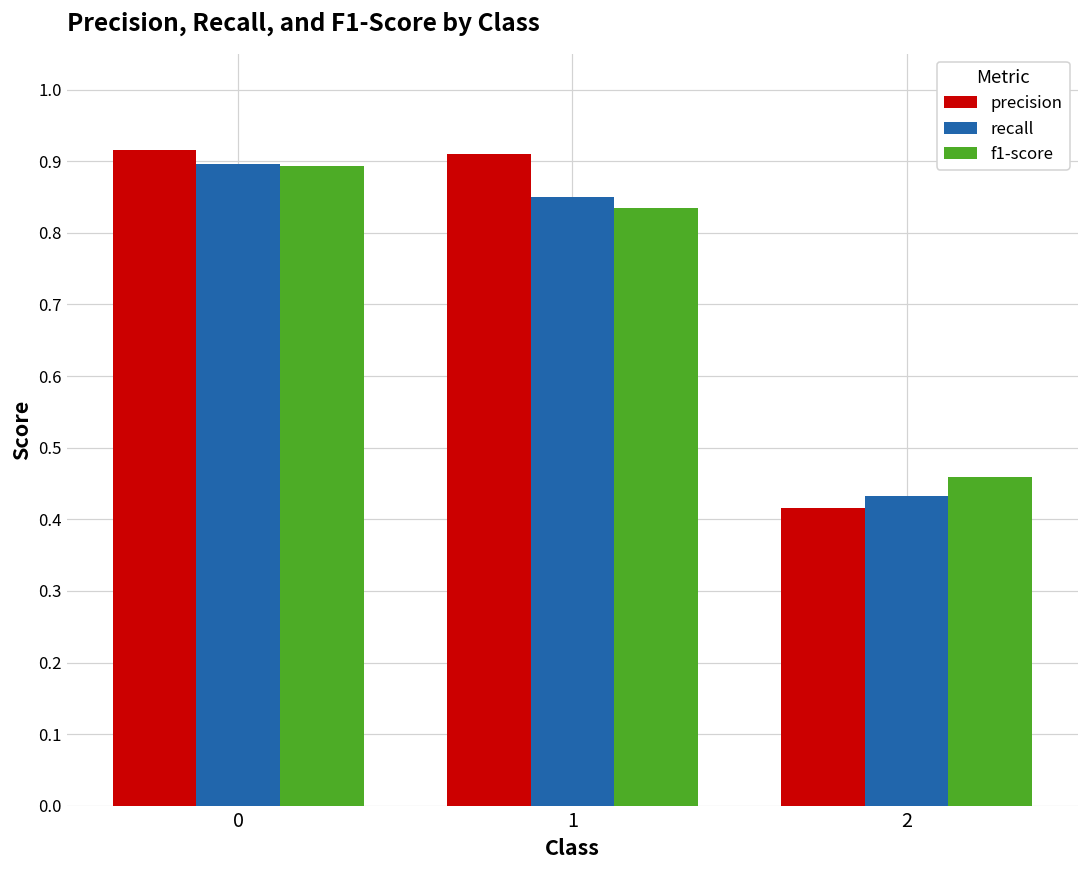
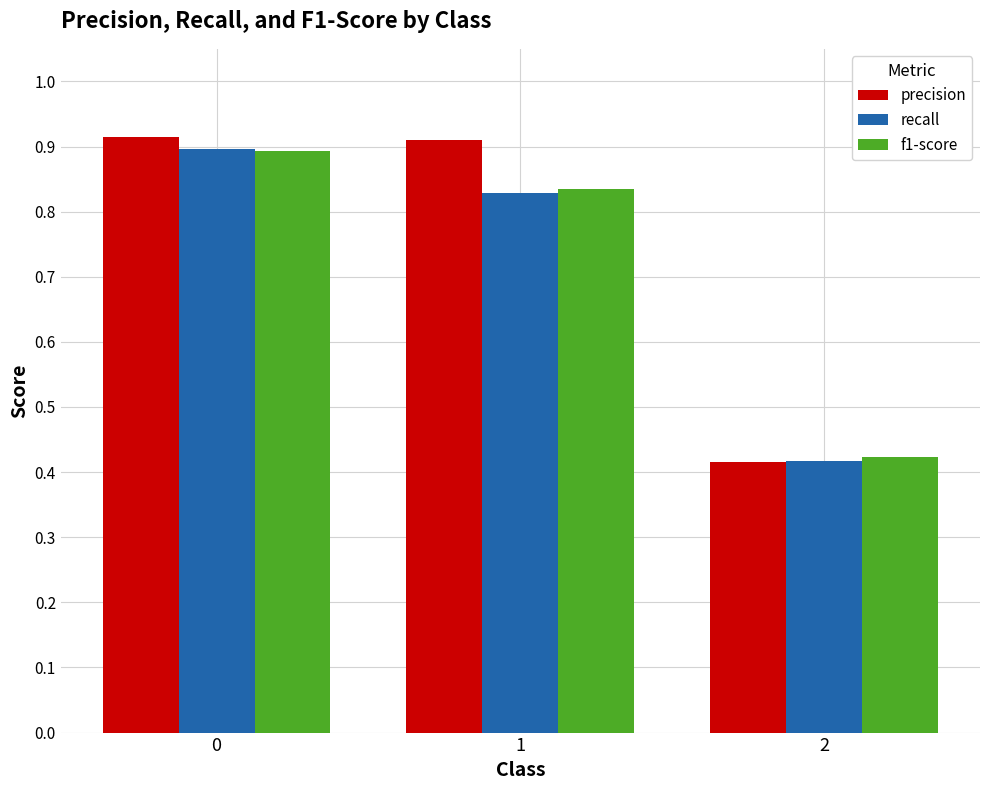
  {
    "precision": {
      "0": 0.92,
      "1": 0.91,
      "2": 0.42
    },
    "recall": {
      "0": 0.90,
-     "1": 0.85,
-     "2": 0.43
+     "1": 0.83,
+     "2": 0.42
    },
    "f1-score": {
      "0": 0.89,
      "1": 0.84,
-     "2": 0.46
+     "2": 0.42
    }
  }
